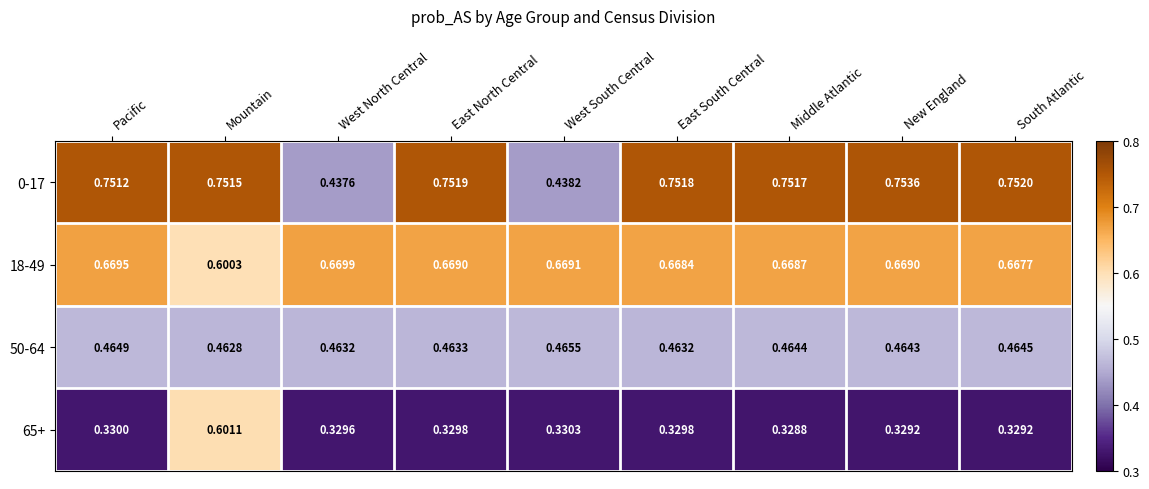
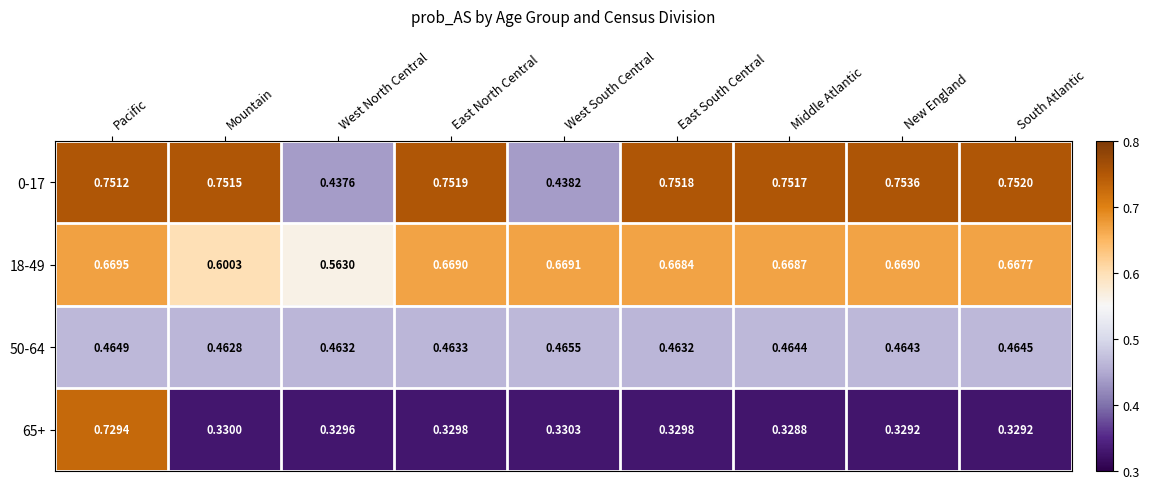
  {
    "0-17": {
      "Pacific": 0.7512,
      "Mountain": 0.7515,
      "West North Central": 0.4376,
      "East North Central": 0.7519,
      "West South Central": 0.4382,
      "East South Central": 0.7518,
      "Middle Atlantic": 0.7517,
      "New England": 0.7536,
      "South Atlantic": 0.7520
    },
    "18-49": {
      "Pacific": 0.6695,
      "Mountain": 0.6003,
-     "West North Central": 0.6699,
+     "West North Central": 0.5630,
      "East North Central": 0.6690,
      "West South Central": 0.6691,
      "East South Central": 0.6684,
      "Middle Atlantic": 0.6687,
      "New England": 0.6690,
      "South Atlantic": 0.6677
    },
    "50-64": {
      "Pacific": 0.4649,
      "Mountain": 0.4628,
      "West North Central": 0.4632,
      "East North Central": 0.4633,
      "West South Central": 0.4655,
      "East South Central": 0.4632,
      "Middle Atlantic": 0.4644,
      "New England": 0.4643,
      "South Atlantic": 0.4645
    },
    "65+": {
-     "Pacific": 0.3300,
-     "Mountain": 0.6011,
+     "Pacific": 0.7294,
+     "Mountain": 0.3300,
      "West North Central": 0.3296,
      "East North Central": 0.3298,
      "West South Central": 0.3303,
      "East South Central": 0.3298,
      "Middle Atlantic": 0.3288,
      "New England": 0.3292,
      "South Atlantic": 0.3292
    }
  }
